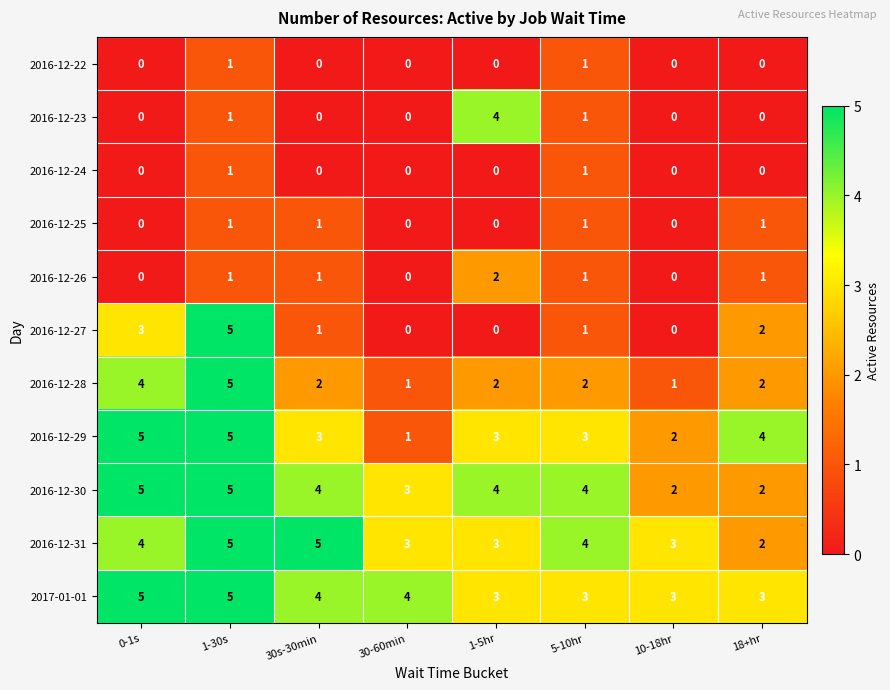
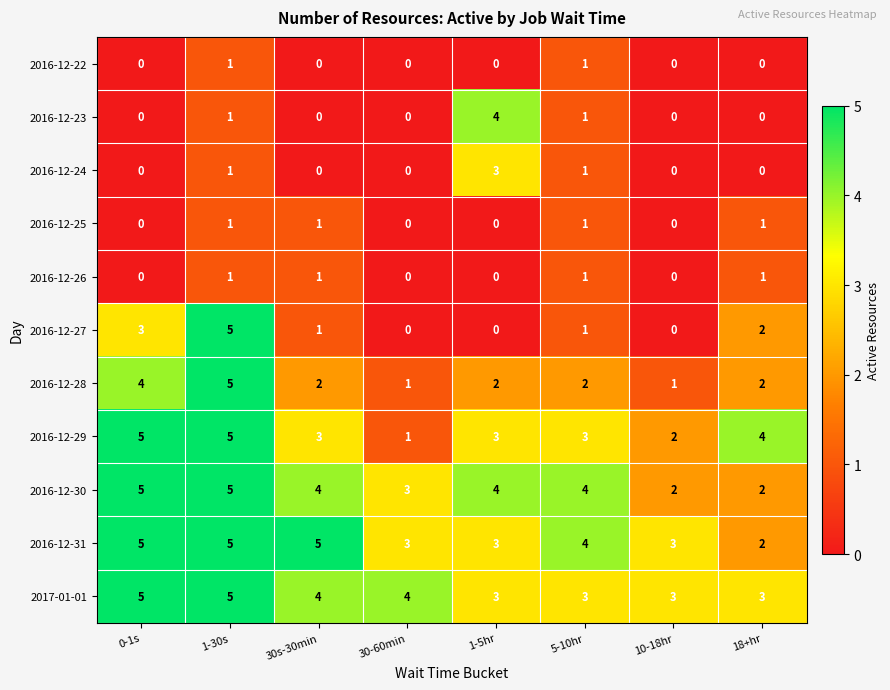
  {
    "2016-12-22": {
      "0-1s": 0,
      "1-30s": 1,
      "30s-30min": 0,
      "30-60min": 0,
      "1-5hr": 0,
      "5-10hr": 1,
      "10-18hr": 0,
      "18+hr": 0
    },
    "2016-12-23": {
      "0-1s": 0,
      "1-30s": 1,
      "30s-30min": 0,
      "30-60min": 0,
      "1-5hr": 4,
      "5-10hr": 1,
      "10-18hr": 0,
      "18+hr": 0
    },
    "2016-12-24": {
      "0-1s": 0,
      "1-30s": 1,
      "30s-30min": 0,
      "30-60min": 0,
-     "1-5hr": 0,
+     "1-5hr": 3,
      "5-10hr": 1,
      "10-18hr": 0,
      "18+hr": 0
    },
    "2016-12-25": {
      "0-1s": 0,
      "1-30s": 1,
      "30s-30min": 1,
      "30-60min": 0,
      "1-5hr": 0,
      "5-10hr": 1,
      "10-18hr": 0,
      "18+hr": 1
    },
    "2016-12-26": {
      "0-1s": 0,
      "1-30s": 1,
      "30s-30min": 1,
      "30-60min": 0,
-     "1-5hr": 2,
+     "1-5hr": 0,
      "5-10hr": 1,
      "10-18hr": 0,
      "18+hr": 1
    },
    "2016-12-27": {
      "0-1s": 3,
      "1-30s": 5,
      "30s-30min": 1,
      "30-60min": 0,
      "1-5hr": 0,
      "5-10hr": 1,
      "10-18hr": 0,
      "18+hr": 2
    },
    "2016-12-28": {
      "0-1s": 4,
      "1-30s": 5,
      "30s-30min": 2,
      "30-60min": 1,
      "1-5hr": 2,
      "5-10hr": 2,
      "10-18hr": 1,
      "18+hr": 2
    },
    "2016-12-29": {
      "0-1s": 5,
      "1-30s": 5,
      "30s-30min": 3,
      "30-60min": 1,
      "1-5hr": 3,
      "5-10hr": 3,
      "10-18hr": 2,
      "18+hr": 4
    },
    "2016-12-30": {
      "0-1s": 5,
      "1-30s": 5,
      "30s-30min": 4,
      "30-60min": 3,
      "1-5hr": 4,
      "5-10hr": 4,
      "10-18hr": 2,
      "18+hr": 2
    },
    "2016-12-31": {
-     "0-1s": 4,
+     "0-1s": 5,
      "1-30s": 5,
      "30s-30min": 5,
      "30-60min": 3,
      "1-5hr": 3,
      "5-10hr": 4,
      "10-18hr": 3,
      "18+hr": 2
    },
    "2017-01-01": {
      "0-1s": 5,
      "1-30s": 5,
      "30s-30min": 4,
      "30-60min": 4,
      "1-5hr": 3,
      "5-10hr": 3,
      "10-18hr": 3,
      "18+hr": 3
    }
  }
